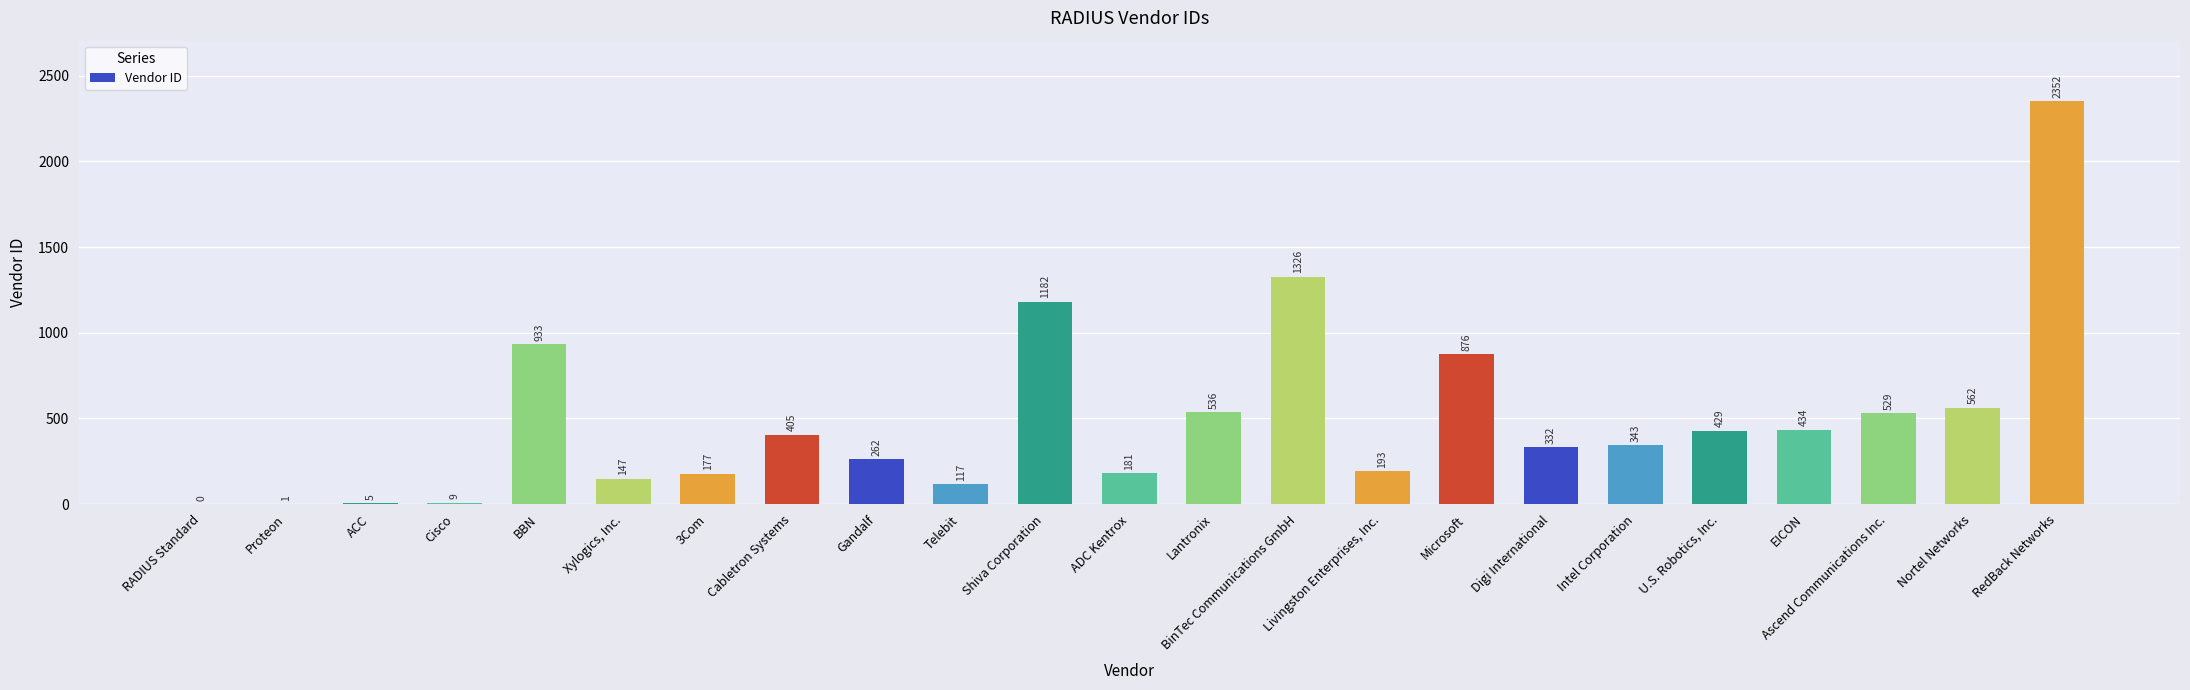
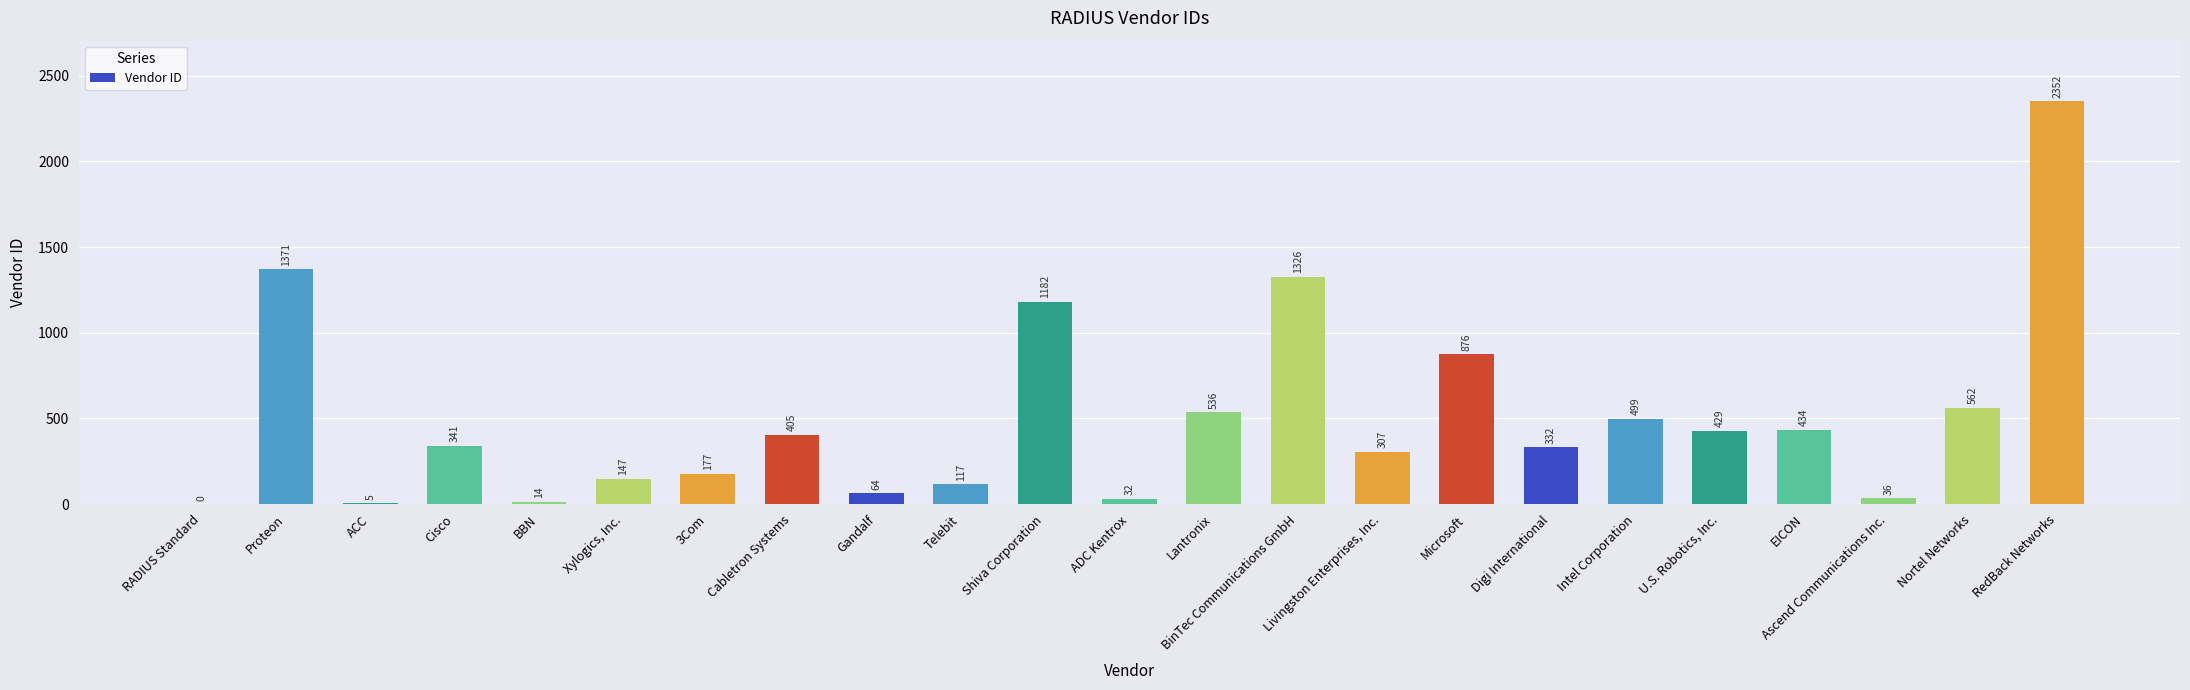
  {
    "RADIUS Standard": 0,
-   "Proteon": 1,
+   "Proteon": 1371,
    "ACC": 5,
-   "Cisco": 9,
-   "BBN": 933,
+   "Cisco": 341,
+   "BBN": 14,
    "Xylogics, Inc.": 147,
    "3Com": 177,
    "Cabletron Systems": 405,
-   "Gandalf": 262,
+   "Gandalf": 64,
    "Telebit": 117,
    "Shiva Corporation": 1182,
-   "ADC Kentrox": 181,
+   "ADC Kentrox": 32,
    "Lantronix": 536,
    "BinTec Communications GmbH": 1326,
-   "Livingston Enterprises, Inc.": 193,
+   "Livingston Enterprises, Inc.": 307,
    "Microsoft": 876,
    "Digi International": 332,
-   "Intel Corporation": 343,
+   "Intel Corporation": 499,
    "U.S. Robotics, Inc.": 429,
    "EICON": 434,
-   "Ascend Communications Inc.": 529,
+   "Ascend Communications Inc.": 36,
    "Nortel Networks": 562,
    "RedBack Networks": 2352
  }
